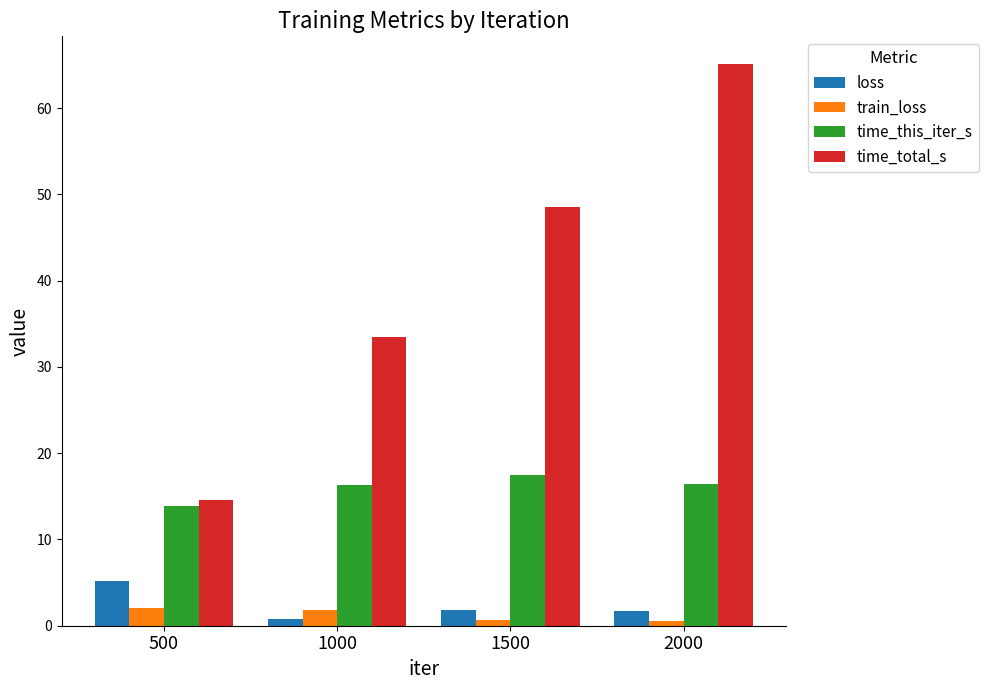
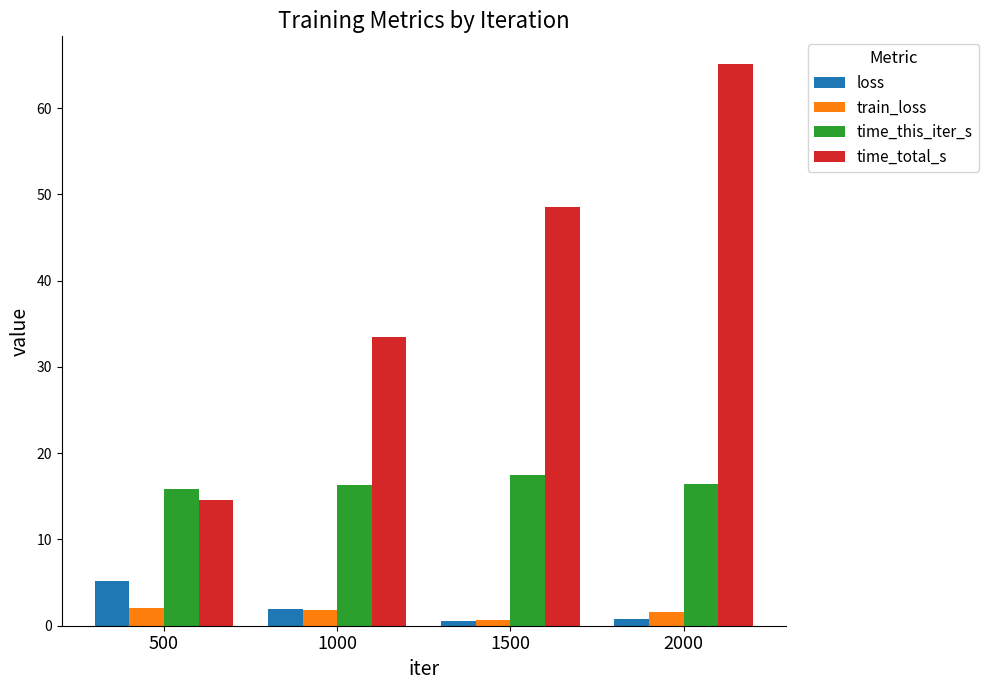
  {
    "loss": {
      "500": 5,
-     "1000": 1,
-     "1500": 2,
-     "2000": 2
+     "1000": 2,
+     "1500": 1,
+     "2000": 1
    },
    "train_loss": {
      "500": 2,
      "1000": 2,
      "1500": 1,
-     "2000": 1
+     "2000": 2
    },
    "time_this_iter_s": {
-     "500": 14,
+     "500": 16,
      "1000": 16,
      "1500": 17,
      "2000": 16
    },
    "time_total_s": {
      "500": 15,
      "1000": 33,
      "1500": 49,
      "2000": 65
    }
  }
